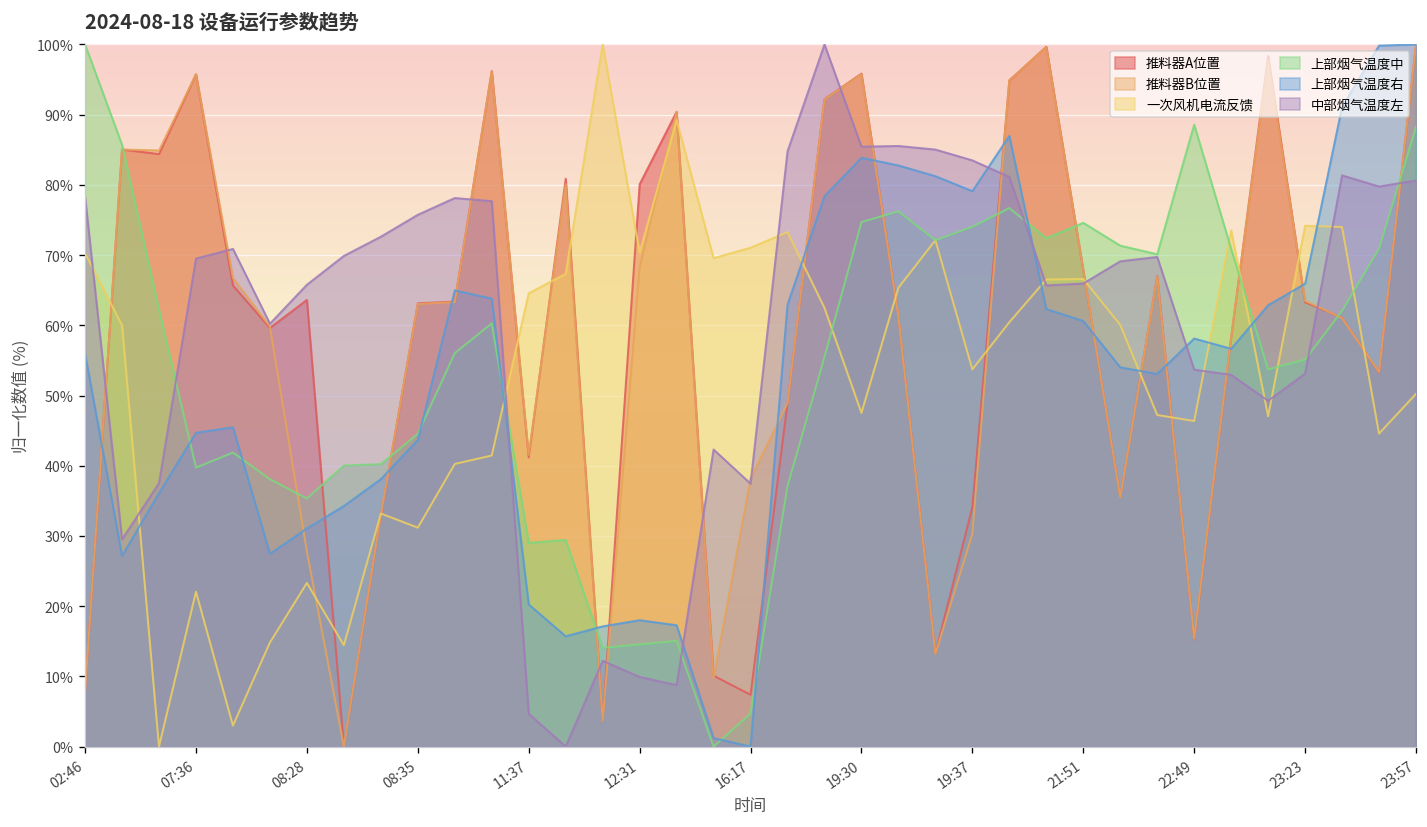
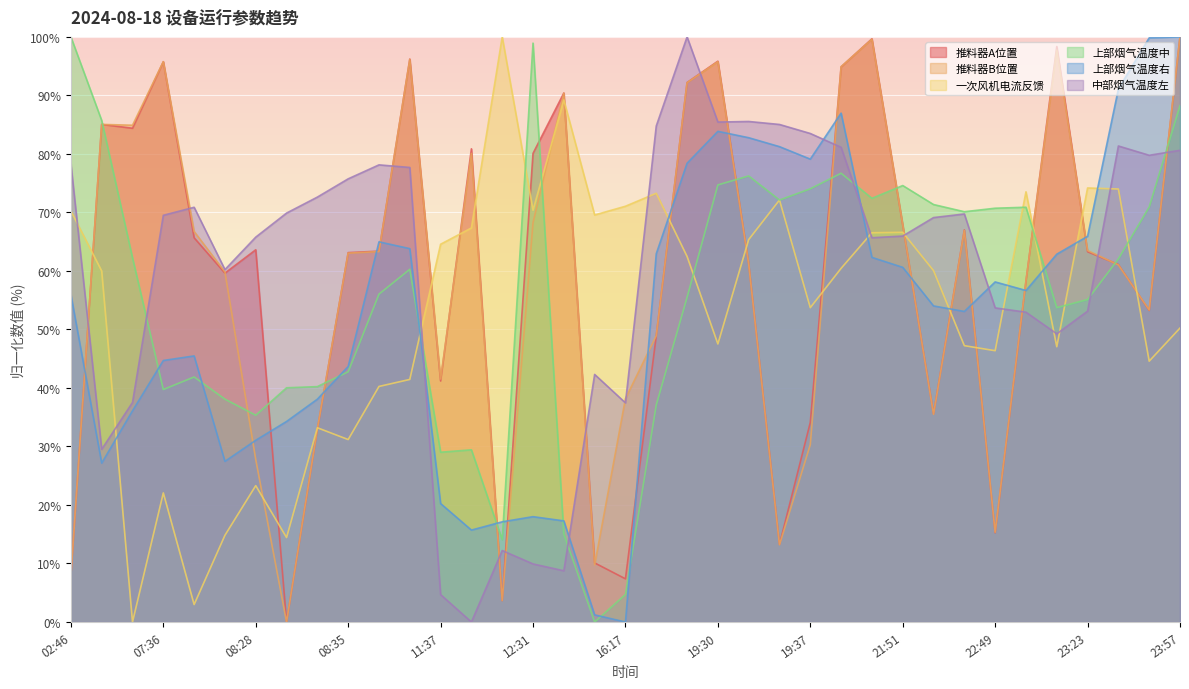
  {
    "推料器A位置": {
      "08:28": "64%",
      "12:31": "80%",
      "16:17": "7%",
      "19:37": "34%"
    },
    "上部烟气温度中": {
      "02:46": "100%",
      "07:36": "40%",
      "08:28": "35%",
-     "08:35": "45%",
+     "08:35": "43%",
      "11:37": "29%",
-     "12:31": "15%",
+     "12:31": "99%",
      "16:17": "5%",
      "19:30": "75%",
      "19:37": "74%",
      "21:51": "75%",
-     "22:49": "89%",
+     "22:49": "71%",
      "23:23": "55%",
      "23:57": "88%"
    }
  }
